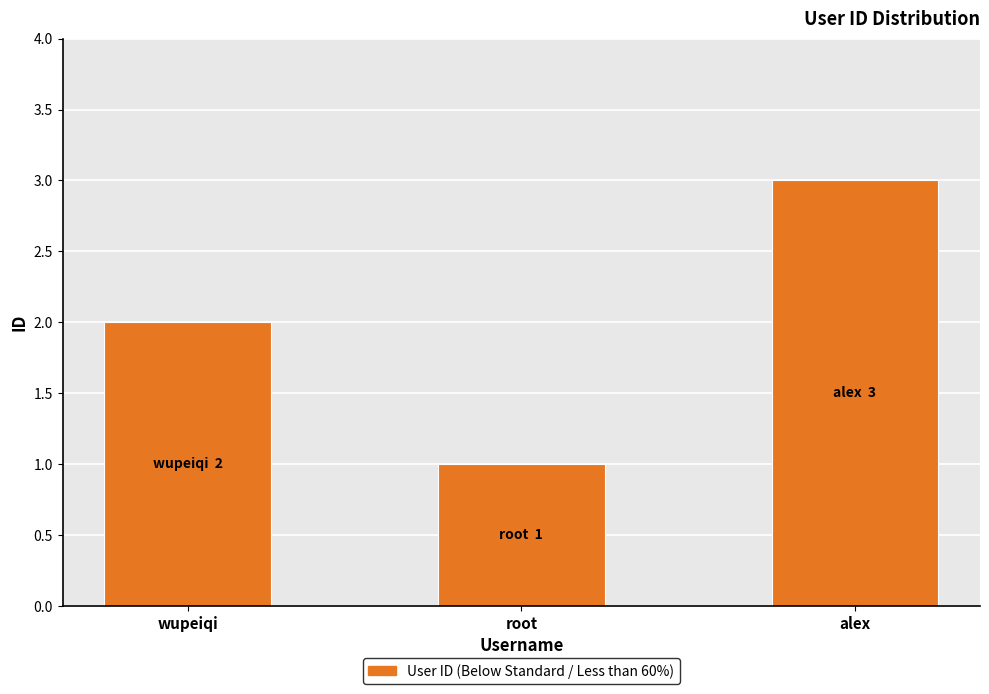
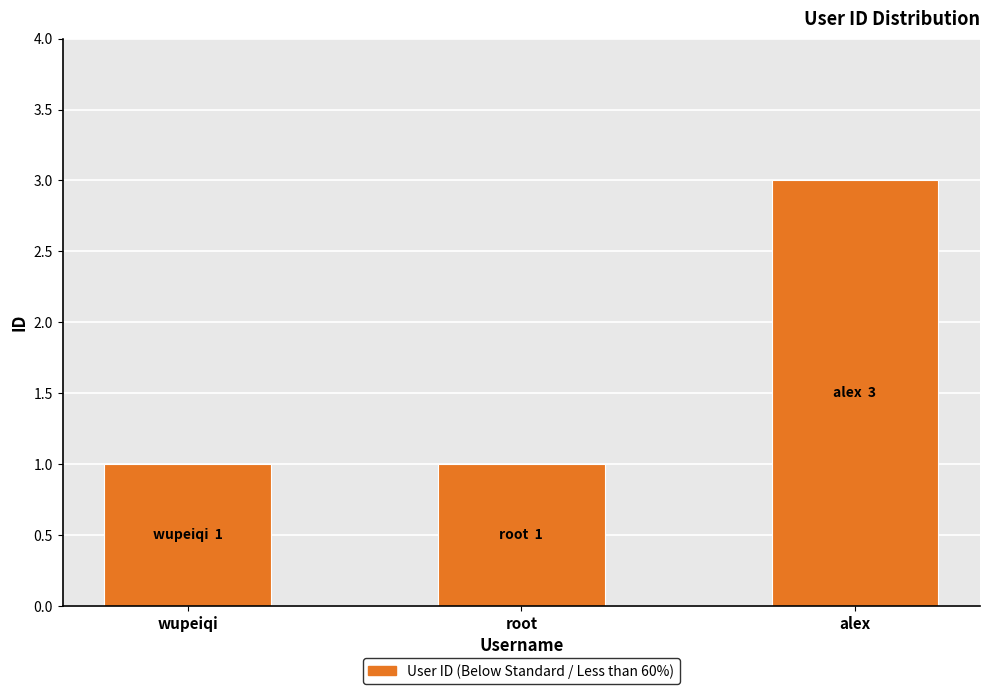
  {
-   "wupeiqi": 2,
+   "wupeiqi": 1,
    "root": 1,
    "alex": 3
  }
